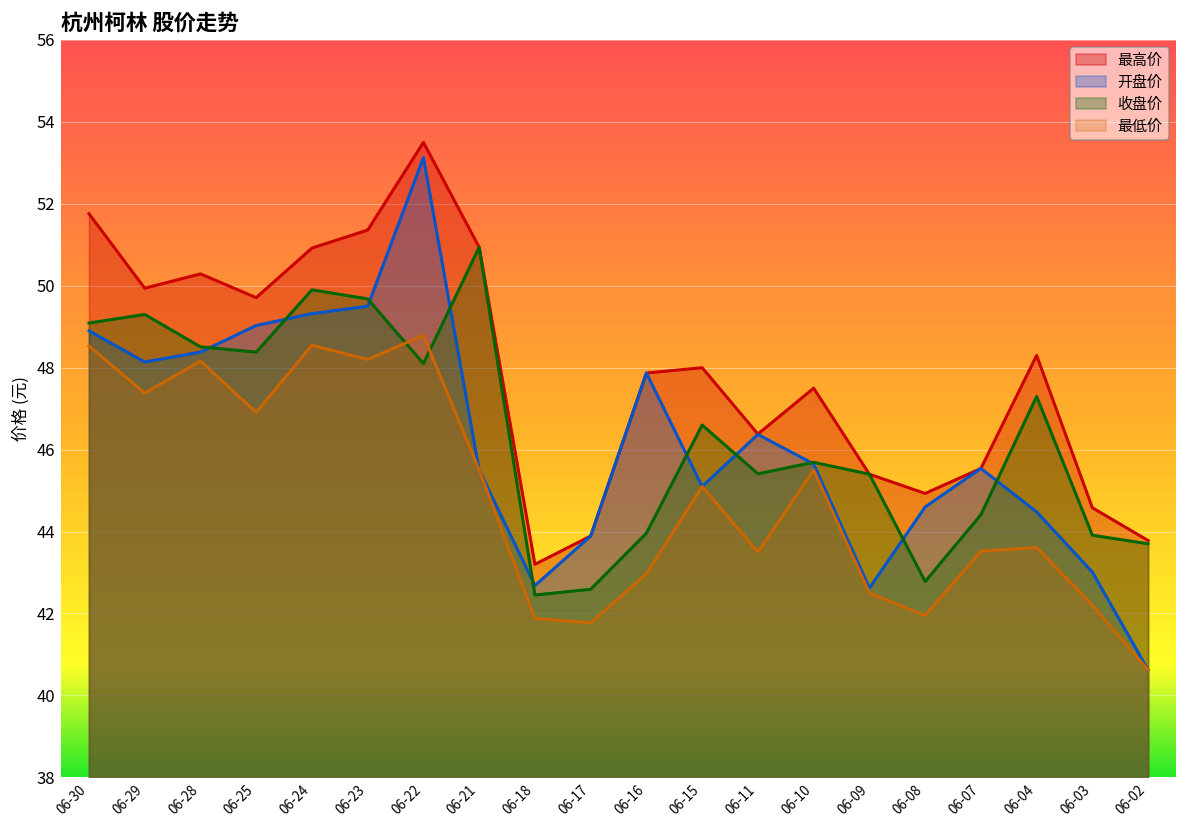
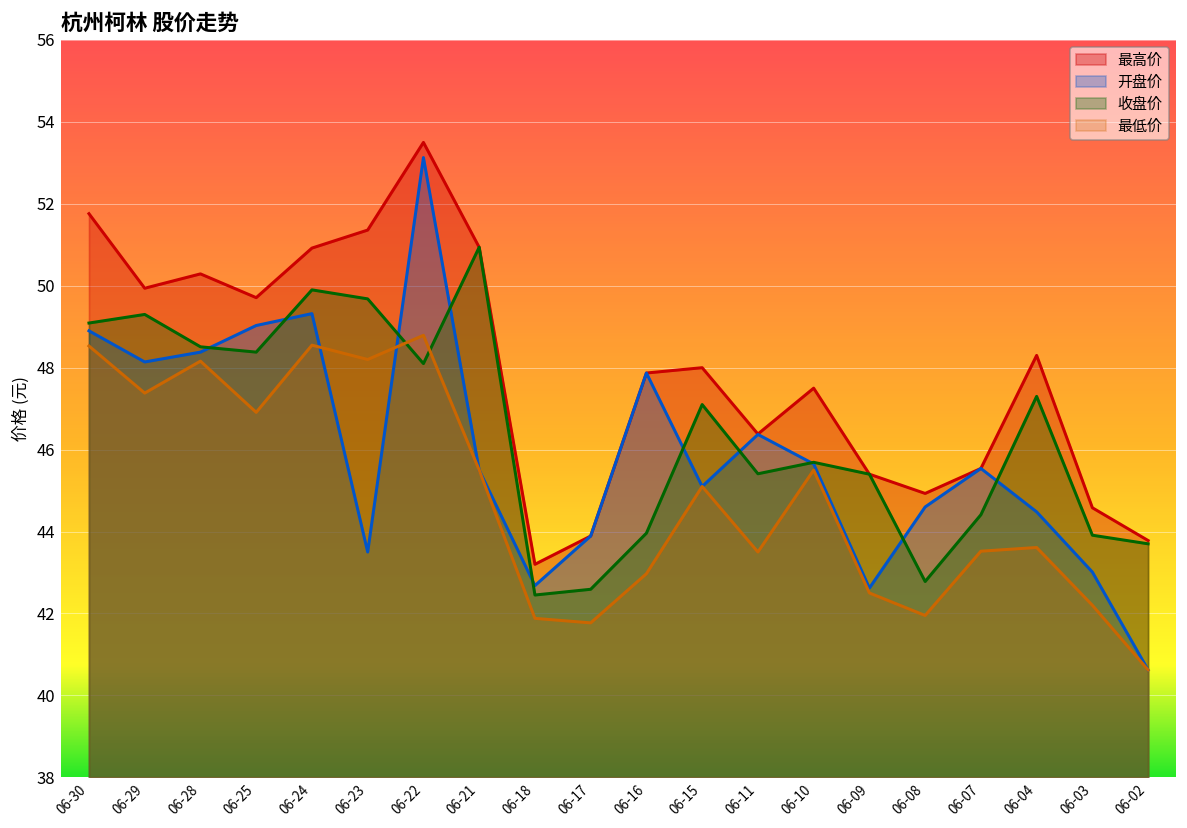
  {
    "开盘价": {
      "06-30": 48.9,
      "06-29": 48.1,
      "06-28": 48.4,
      "06-25": 49.0,
      "06-24": 49.3,
-     "06-23": 49.5,
+     "06-23": 43.5,
      "06-22": 53.1,
      "06-18": 42.7,
      "06-09": 42.6,
      "06-08": 44.6,
      "06-04": 44.5,
      "06-03": 43.0
    },
    "收盘价": {
      "06-30": 49.1,
      "06-29": 49.3,
      "06-28": 48.5,
      "06-25": 48.4,
      "06-24": 49.9,
      "06-23": 49.7,
      "06-22": 48.1,
      "06-18": 42.5,
      "06-17": 42.6,
      "06-16": 44.0,
-     "06-15": 46.6,
+     "06-15": 47.1,
      "06-11": 45.4,
      "06-08": 42.8,
      "06-07": 44.4,
      "06-04": 47.3,
      "06-03": 43.9,
      "06-02": 43.7
    }
  }
